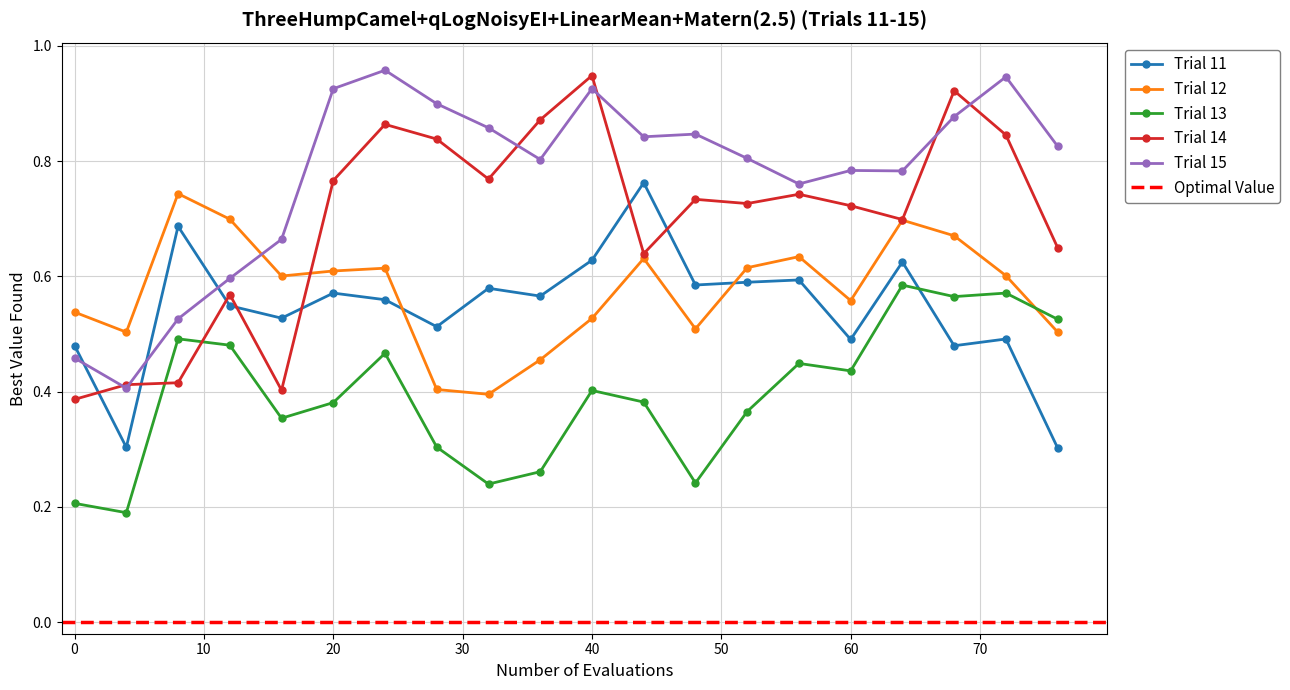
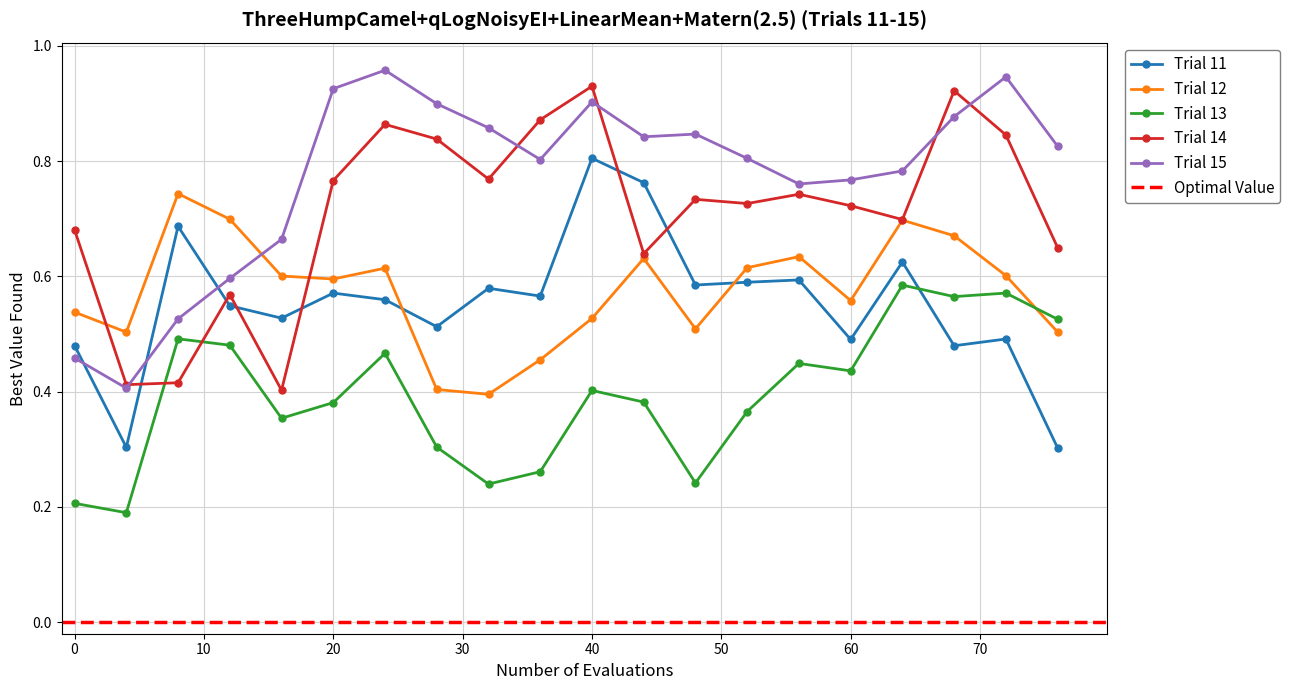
  {
    "Trial 11": {
      "0": 0.48,
      "20": 0.57,
-     "40": 0.63,
+     "40": 0.80,
      "60": 0.49
    },
    "Trial 12": {
      "0": 0.54,
-     "20": 0.61,
+     "20": 0.60,
      "40": 0.53,
      "60": 0.56
    },
    "Trial 13": {
      "0": 0.21,
      "20": 0.38,
      "40": 0.40,
      "60": 0.44
    },
    "Trial 14": {
-     "0": 0.39,
+     "0": 0.68,
      "20": 0.77,
-     "40": 0.95,
+     "40": 0.93,
      "60": 0.72
    },
    "Trial 15": {
      "0": 0.46,
      "20": 0.93,
-     "40": 0.93,
-     "60": 0.78
+     "40": 0.90,
+     "60": 0.77
    }
  }
